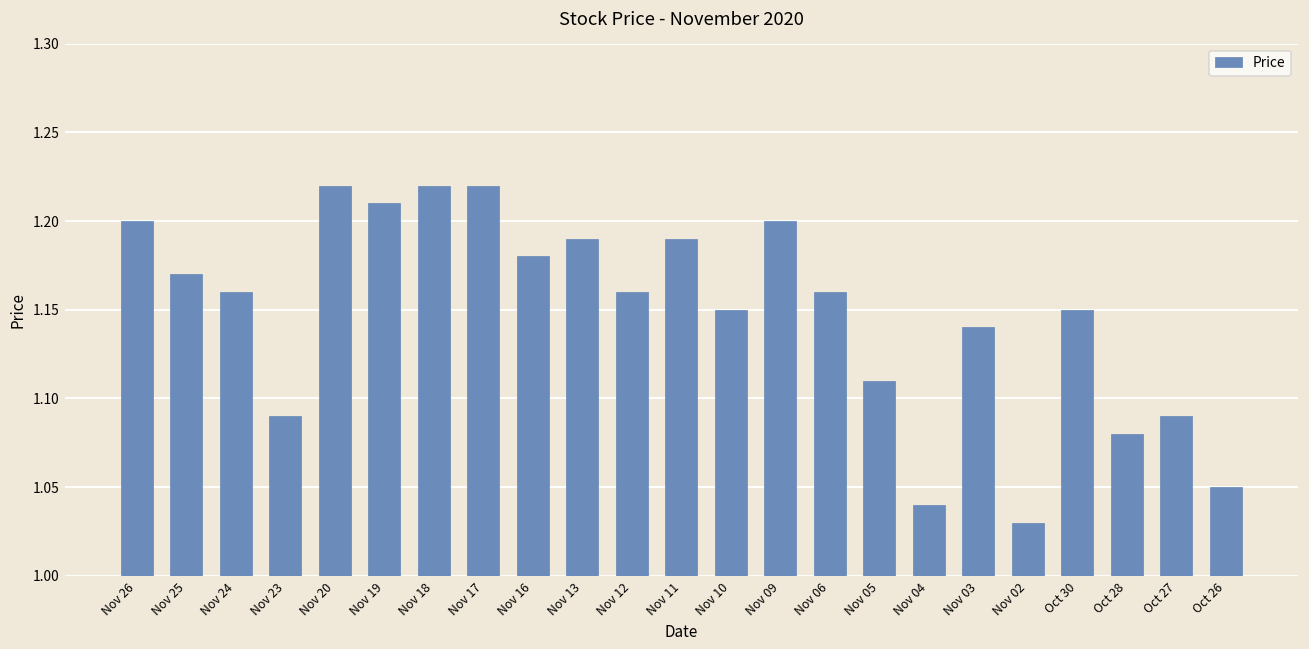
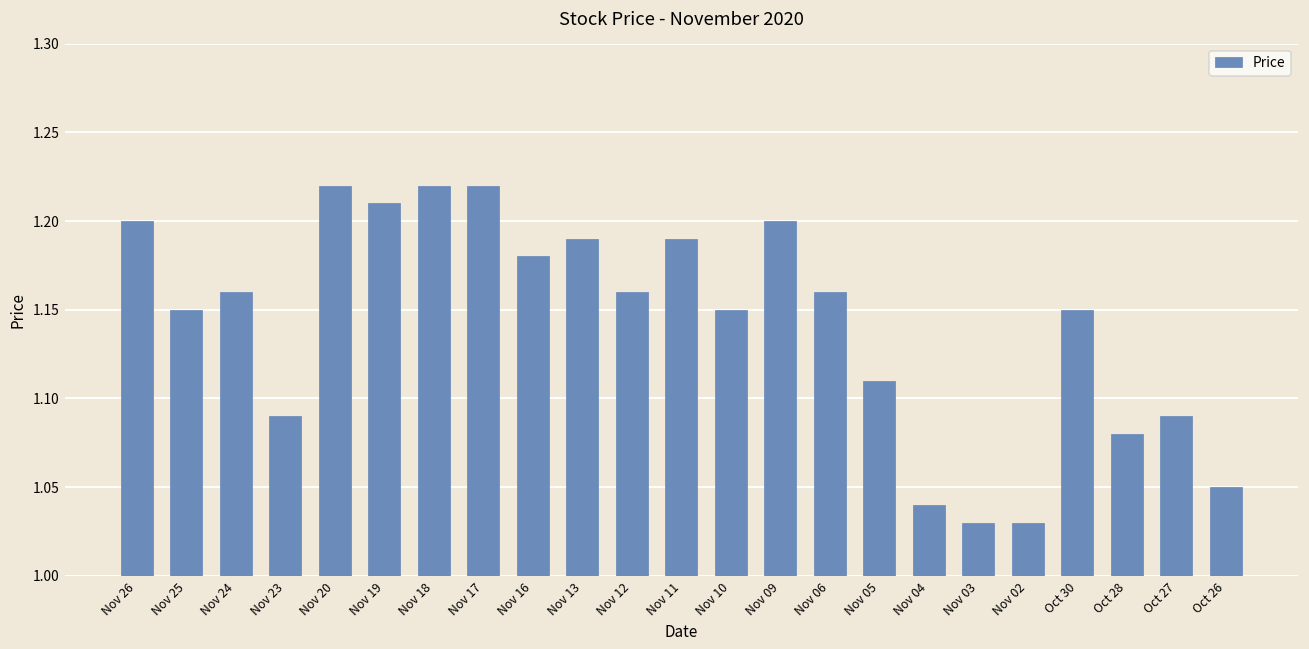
  {
    "Nov 26": 1.20,
-   "Nov 25": 1.17,
+   "Nov 25": 1.15,
    "Nov 24": 1.16,
    "Nov 23": 1.09,
    "Nov 20": 1.22,
    "Nov 19": 1.21,
    "Nov 18": 1.22,
    "Nov 17": 1.22,
    "Nov 16": 1.18,
    "Nov 13": 1.19,
    "Nov 12": 1.16,
    "Nov 11": 1.19,
    "Nov 10": 1.15,
    "Nov 09": 1.20,
    "Nov 06": 1.16,
    "Nov 05": 1.11,
    "Nov 04": 1.04,
-   "Nov 03": 1.14,
+   "Nov 03": 1.03,
    "Nov 02": 1.03,
    "Oct 30": 1.15,
    "Oct 28": 1.08,
    "Oct 27": 1.09,
    "Oct 26": 1.05
  }
